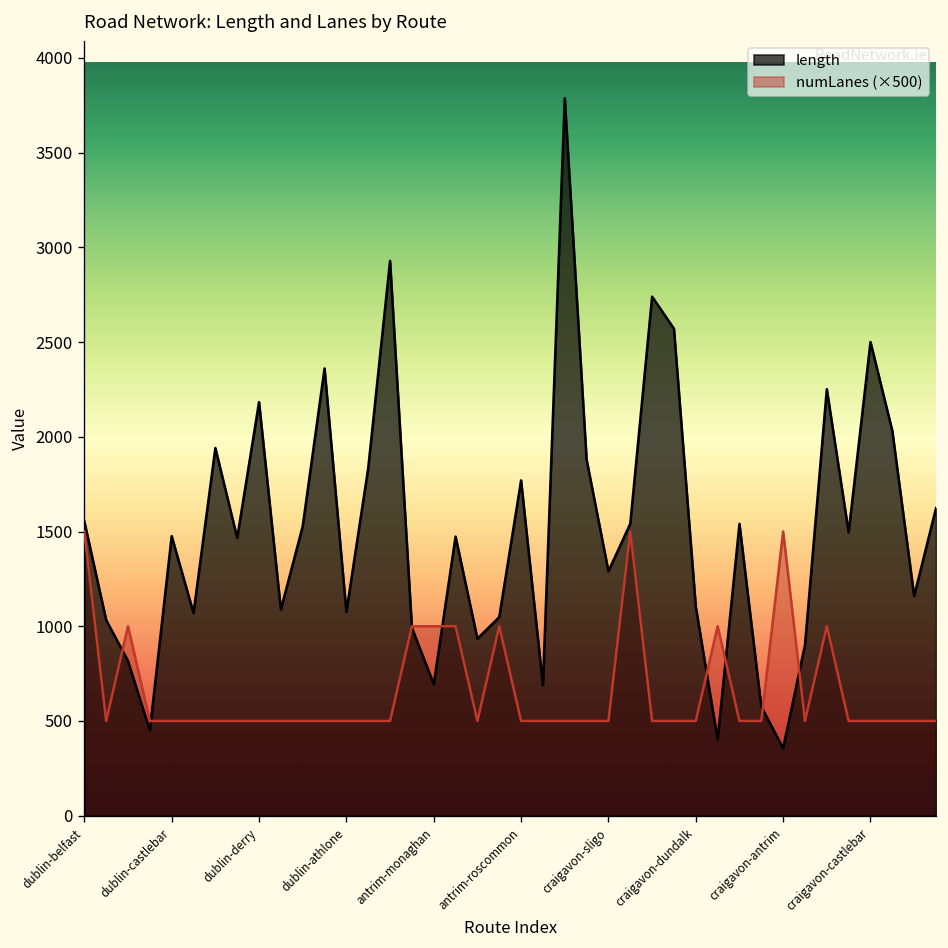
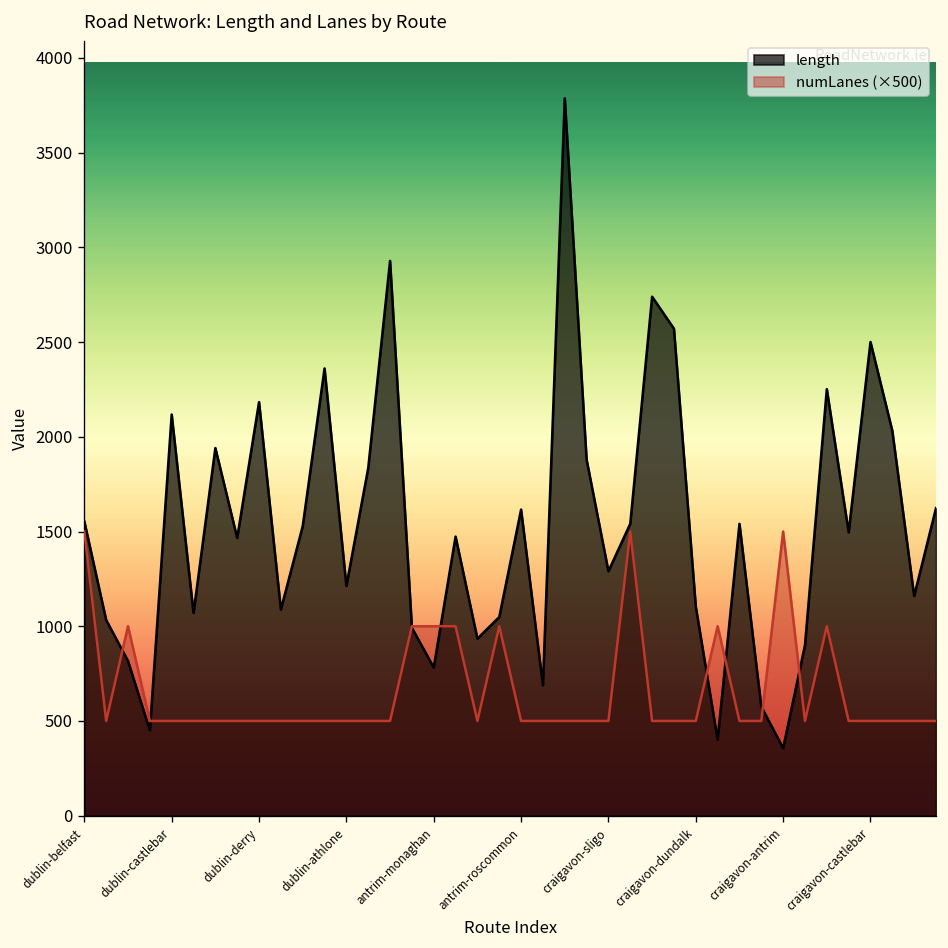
  {
    "length": {
      "dublin-belfast": 1550,
-     "dublin-castlebar": 1480,
+     "dublin-castlebar": 2120,
      "dublin-derry": 2180,
-     "dublin-athlone": 1080,
-     "antrim-monaghan": 690,
-     "antrim-roscommon": 1770,
+     "dublin-athlone": 1210,
+     "antrim-monaghan": 780,
+     "antrim-roscommon": 1620,
      "craigavon-sligo": 1290,
      "craigavon-dundalk": 1100,
      "craigavon-antrim": 360,
      "craigavon-castlebar": 2500
    },
    "numLanes (×500)": {
      "dublin-belfast": 1500,
      "dublin-castlebar": 500,
      "dublin-derry": 500,
      "dublin-athlone": 500,
      "antrim-monaghan": 1000,
      "antrim-roscommon": 500,
      "craigavon-sligo": 500,
      "craigavon-dundalk": 500,
      "craigavon-antrim": 1500,
      "craigavon-castlebar": 500
    }
  }
